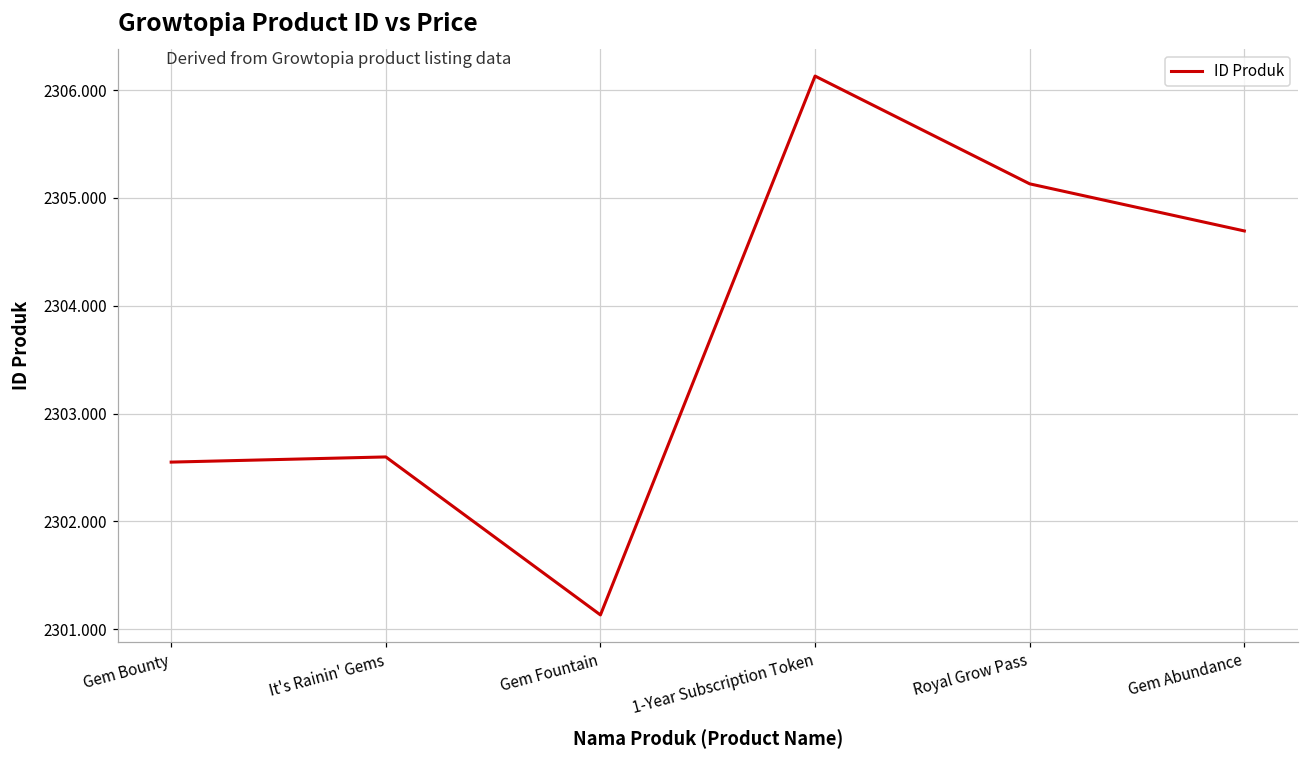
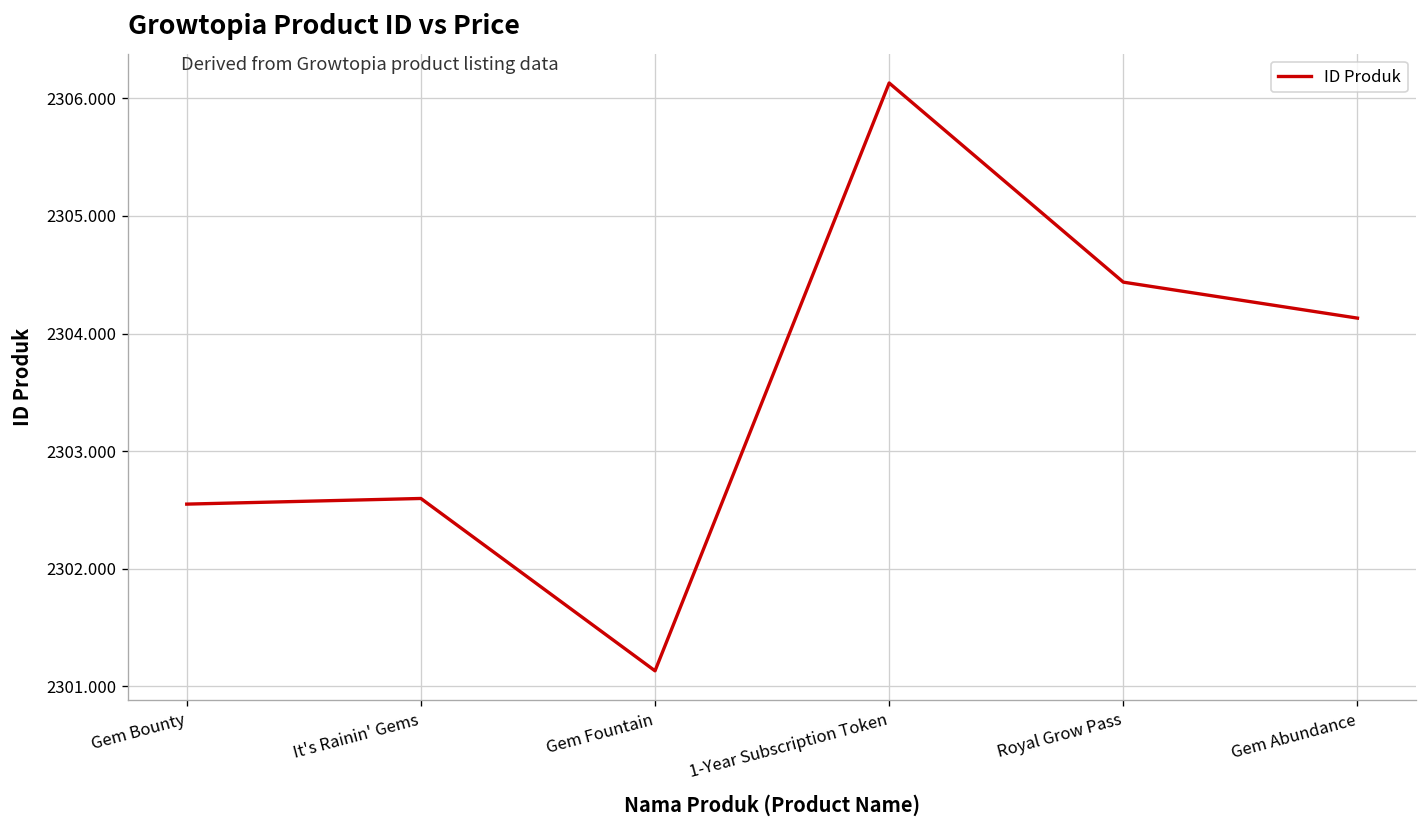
  {
    "Gem Bounty": 2302.5,
    "It's Rainin' Gems": 2302.6,
    "Gem Fountain": 2301.1,
    "1-Year Subscription Token": 2306.1,
-   "Royal Grow Pass": 2305.1,
-   "Gem Abundance": 2304.7
+   "Royal Grow Pass": 2304.4,
+   "Gem Abundance": 2304.1
  }
